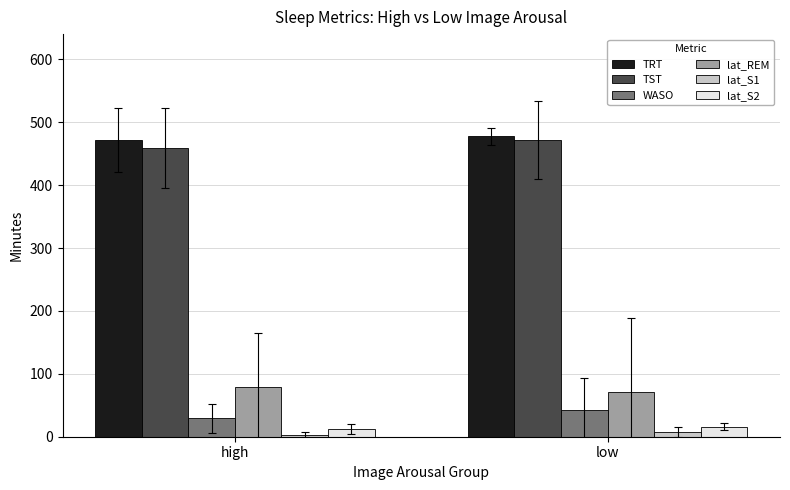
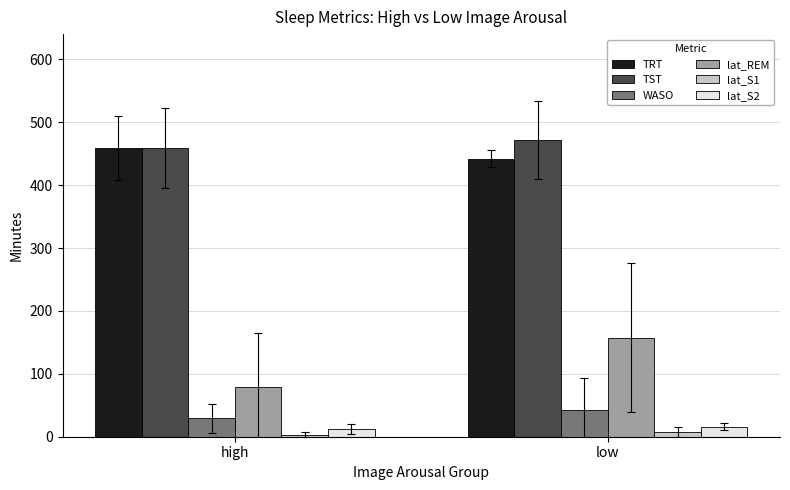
  {
    "TRT": {
-     "high": 470,
-     "low": 480
+     "high": 460,
+     "low": 440
    },
    "TST": {
      "high": 460,
      "low": 470
    },
    "WASO": {
      "high": 30,
      "low": 40
    },
    "lat_REM": {
      "high": 80,
-     "low": 70
+     "low": 160
    }
  }
